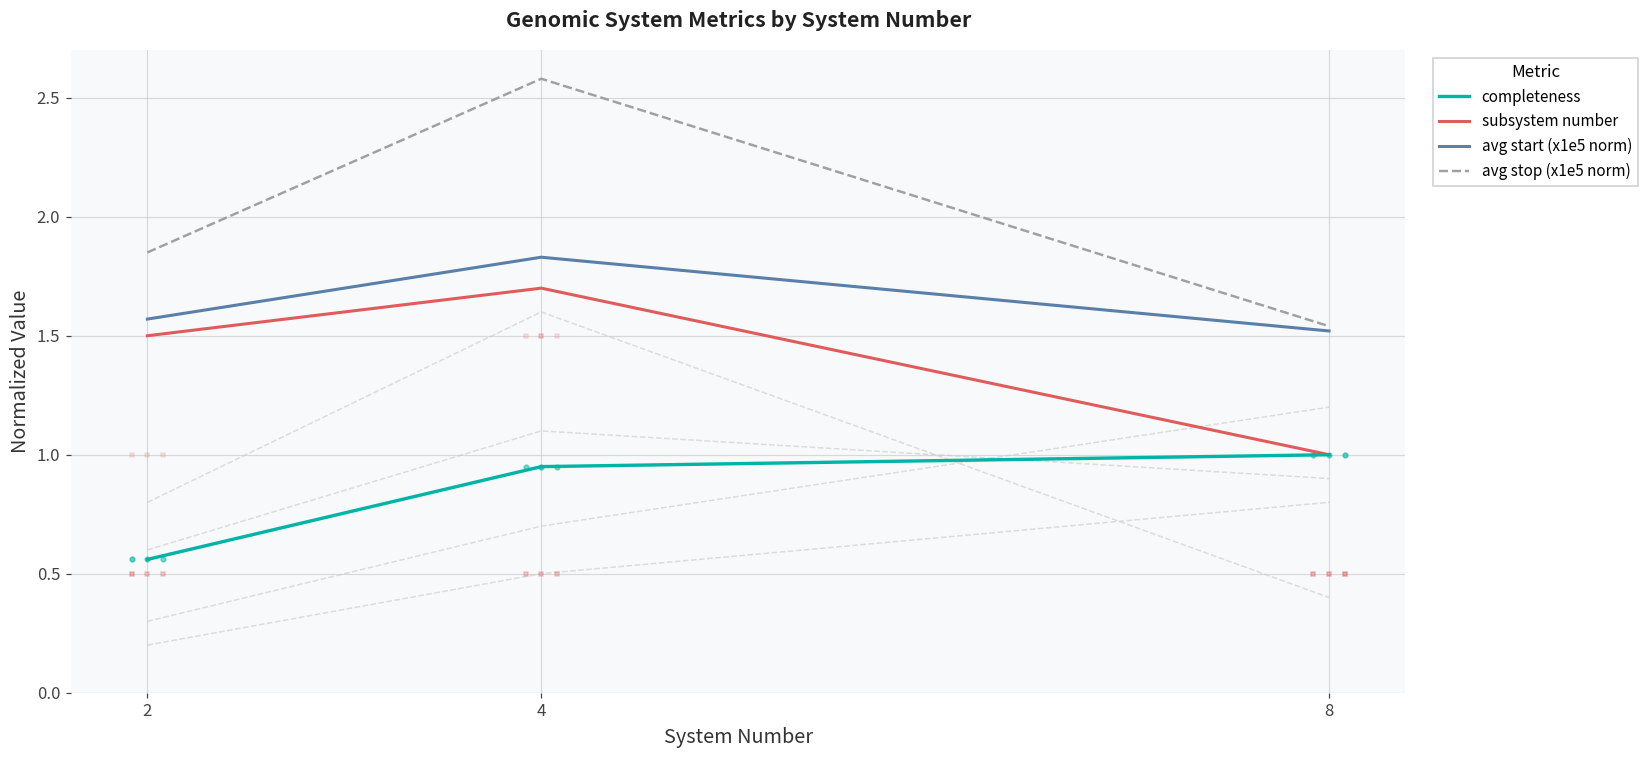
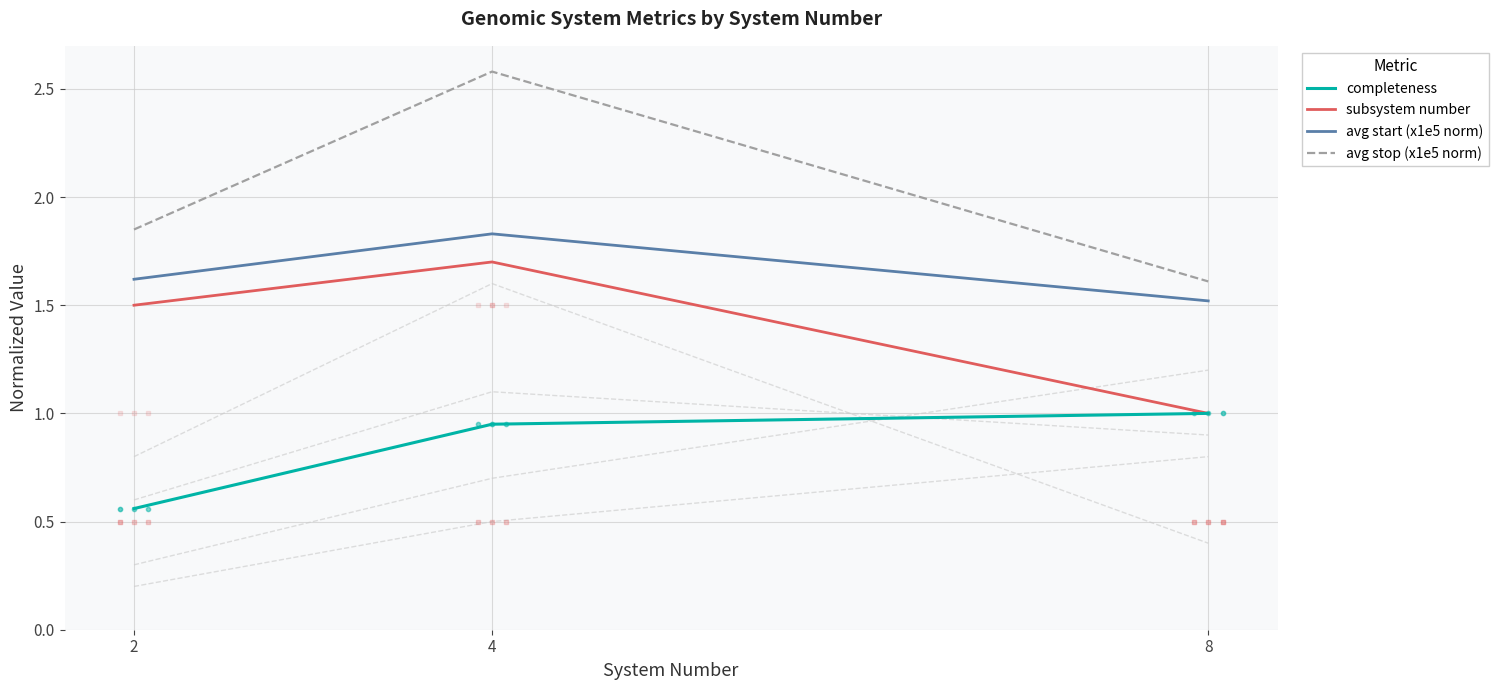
  {
    "avg start (x1e5 norm)": {
-     "2": 1.57,
+     "2": 1.62,
      "4": 1.83,
      "8": 1.52
    },
    "avg stop (x1e5 norm)": {
      "2": 1.85,
      "4": 2.58,
-     "8": 1.54
+     "8": 1.61
    }
  }
